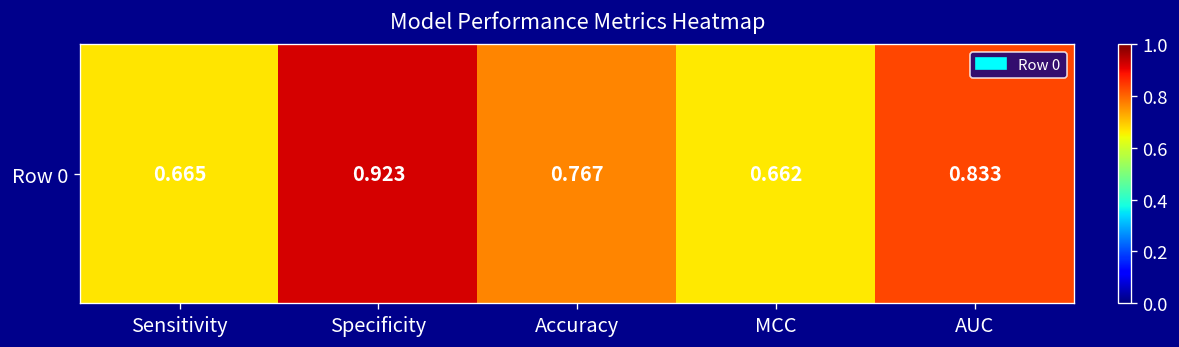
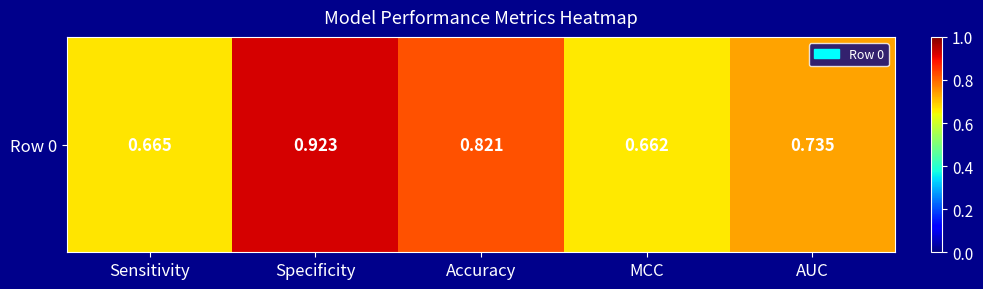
  {
    "Row 0": {
      "Sensitivity": 0.665,
      "Specificity": 0.923,
-     "Accuracy": 0.767,
+     "Accuracy": 0.821,
      "MCC": 0.662,
-     "AUC": 0.833
+     "AUC": 0.735
    }
  }
